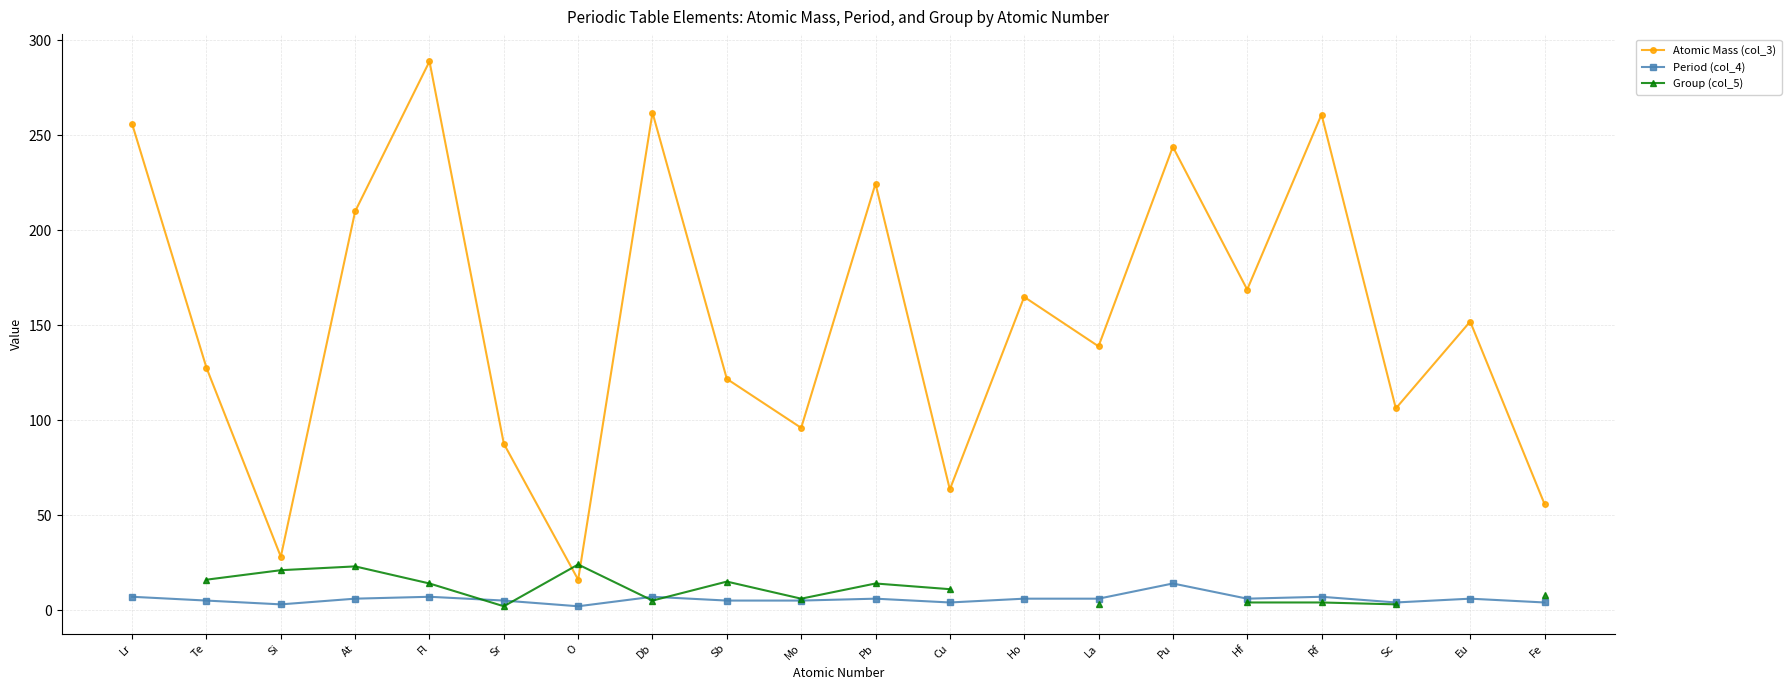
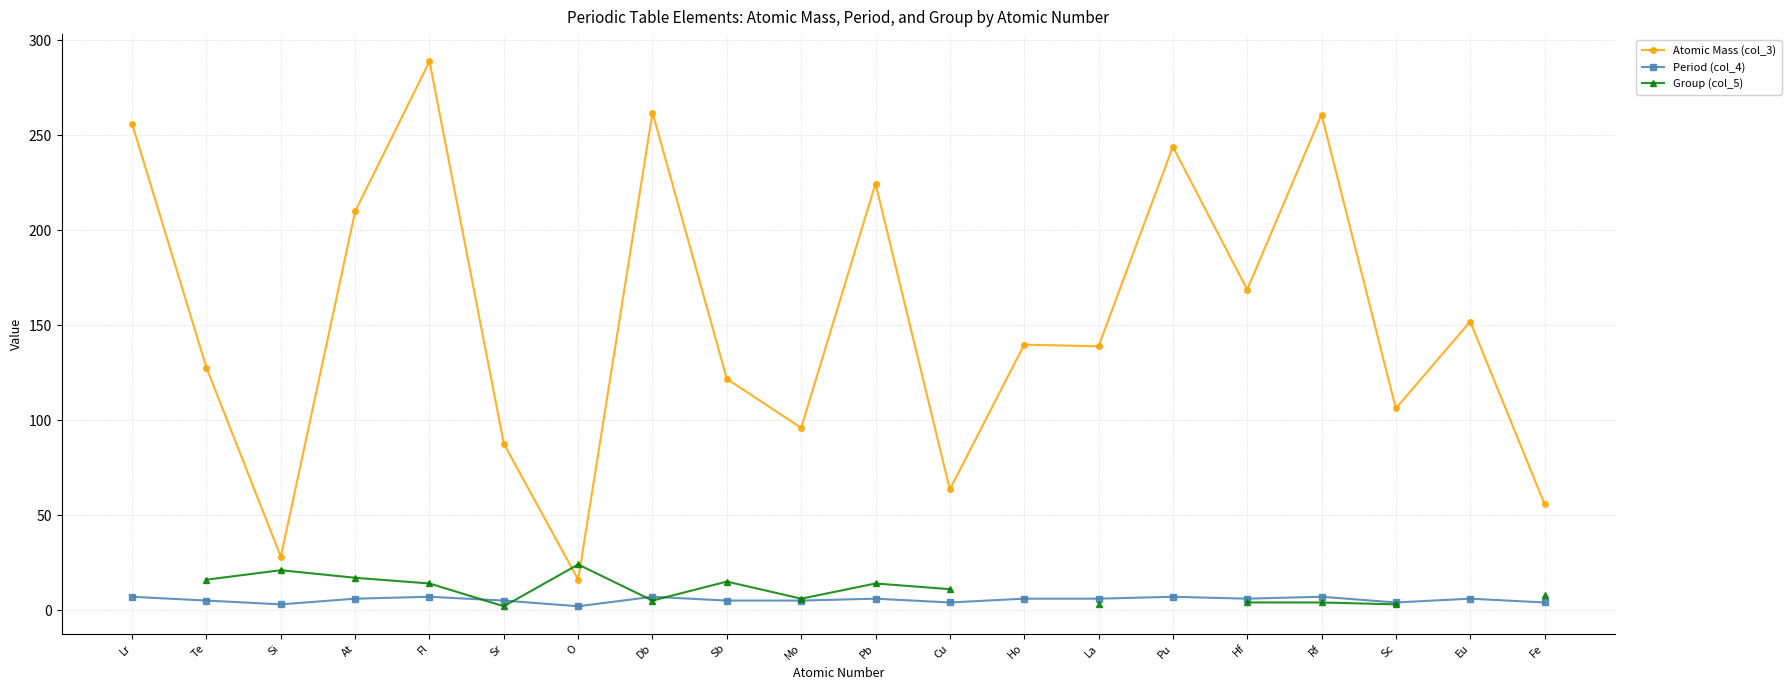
  {
    "Atomic Mass (col_3)": {
      "Lr": 256,
      "Te": 128,
      "Si": 28,
      "At": 210,
      "Fl": 289,
      "Sr": 88,
      "O": 16,
      "Db": 262,
      "Sb": 122,
      "Mo": 96,
      "Pb": 225,
      "Cu": 64,
-     "Ho": 165,
+     "Ho": 140,
      "La": 139,
      "Pu": 244,
      "Hf": 169,
      "Rf": 261,
      "Sc": 106,
      "Eu": 152,
      "Fe": 56
    },
    "Period (col_4)": {
      "Lr": 7,
      "Te": 5,
      "Si": 3,
      "At": 6,
      "Fl": 7,
      "Sr": 5,
      "O": 2,
      "Db": 7,
      "Sb": 5,
      "Pb": 6,
      "Cu": 4,
      "Ho": 6,
      "La": 6,
-     "Pu": 14,
+     "Pu": 7,
      "Hf": 6,
      "Rf": 7,
      "Eu": 6,
      "Fe": 4
    },
    "Group (col_5)": {
      "Te": 16,
      "Si": 21,
-     "At": 23,
+     "At": 17,
      "Fl": 14,
      "Sr": 2,
      "O": 24,
      "Db": 5,
      "Sb": 15,
      "Pb": 14,
      "Cu": 11,
      "La": 3,
      "Hf": 4,
      "Rf": 4,
      "Fe": 8
    }
  }
